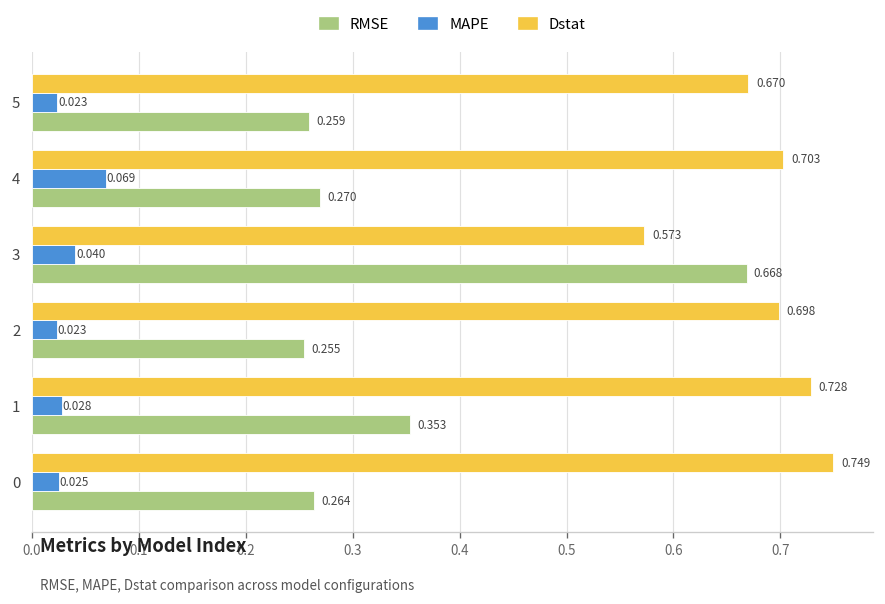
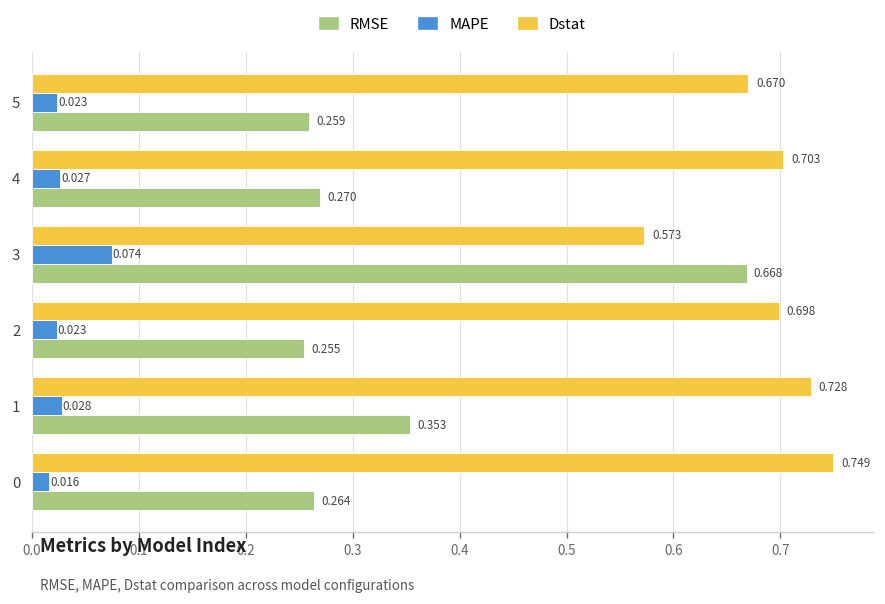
  {
    "RMSE": {
      "5": 0.259,
      "4": 0.270,
      "3": 0.668,
      "2": 0.255,
      "1": 0.353,
      "0": 0.264
    },
    "MAPE": {
      "5": 0.023,
-     "4": 0.069,
-     "3": 0.040,
+     "4": 0.027,
+     "3": 0.074,
      "2": 0.023,
      "1": 0.028,
-     "0": 0.025
+     "0": 0.016
    },
    "Dstat": {
      "5": 0.670,
      "4": 0.703,
      "3": 0.573,
      "2": 0.698,
      "1": 0.728,
      "0": 0.749
    }
  }
